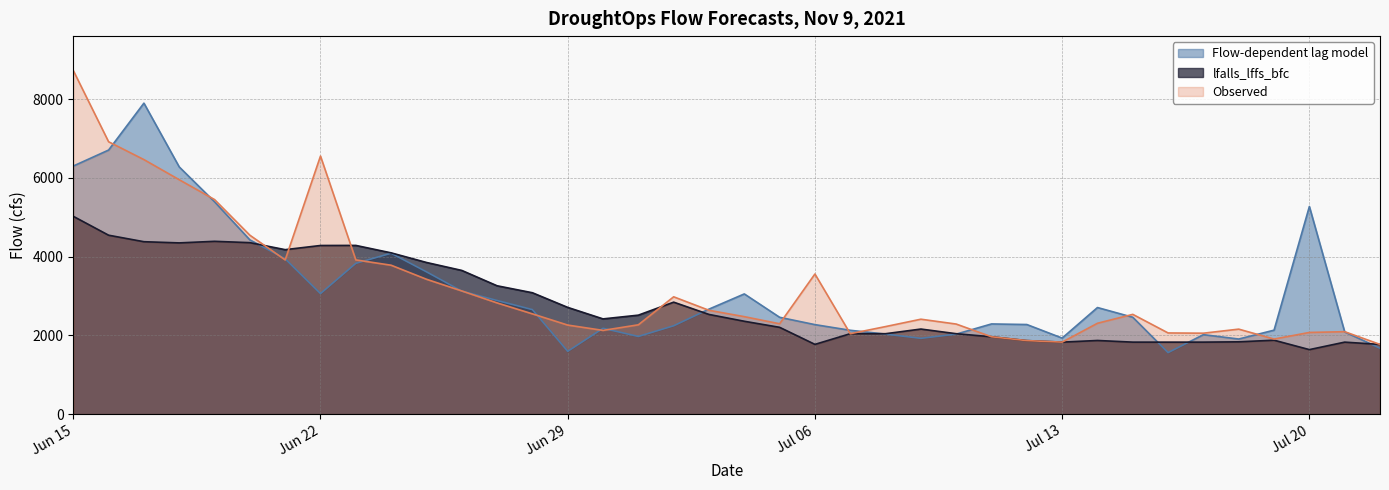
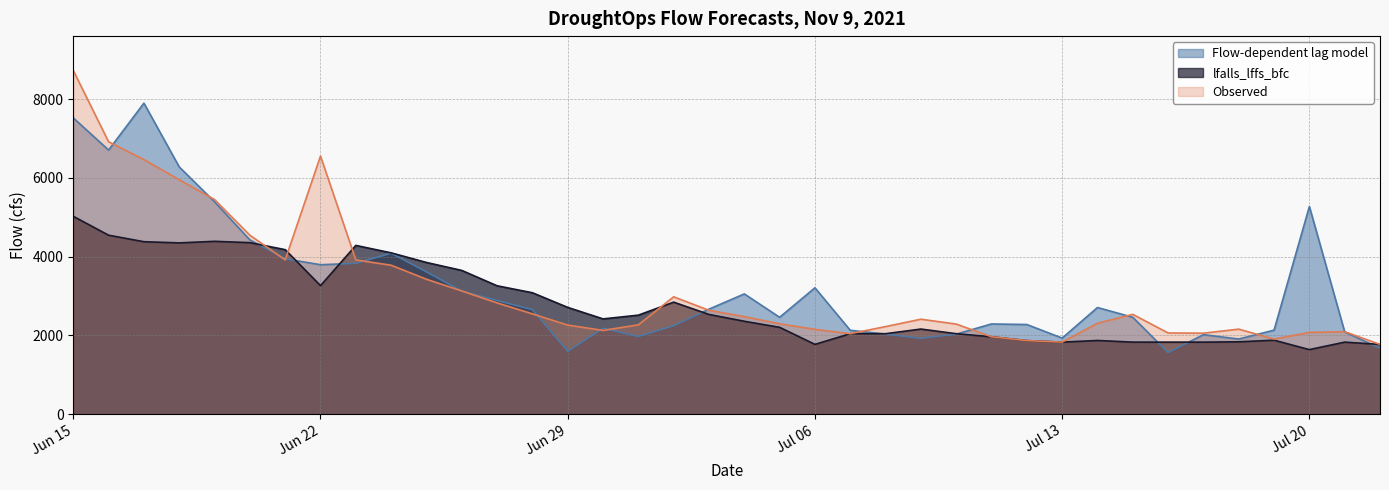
  {
    "Flow-dependent lag model": {
-     "Jun 15": 6300,
-     "Jun 22": 3100,
+     "Jun 15": 7500,
+     "Jun 22": 3800,
      "Jun 29": 1600,
-     "Jul 06": 2300,
+     "Jul 06": 3200,
      "Jul 13": 1900,
      "Jul 20": 5300
    },
    "lfalls_lffs_bfc": {
      "Jun 15": 5000,
-     "Jun 22": 4300,
+     "Jun 22": 3300,
      "Jun 29": 2700,
      "Jul 06": 1800,
      "Jul 20": 1600
    },
    "Observed": {
      "Jun 15": 8700,
      "Jun 22": 6600,
      "Jun 29": 2300,
-     "Jul 06": 3600,
+     "Jul 06": 2200,
      "Jul 20": 2100
    }
  }
